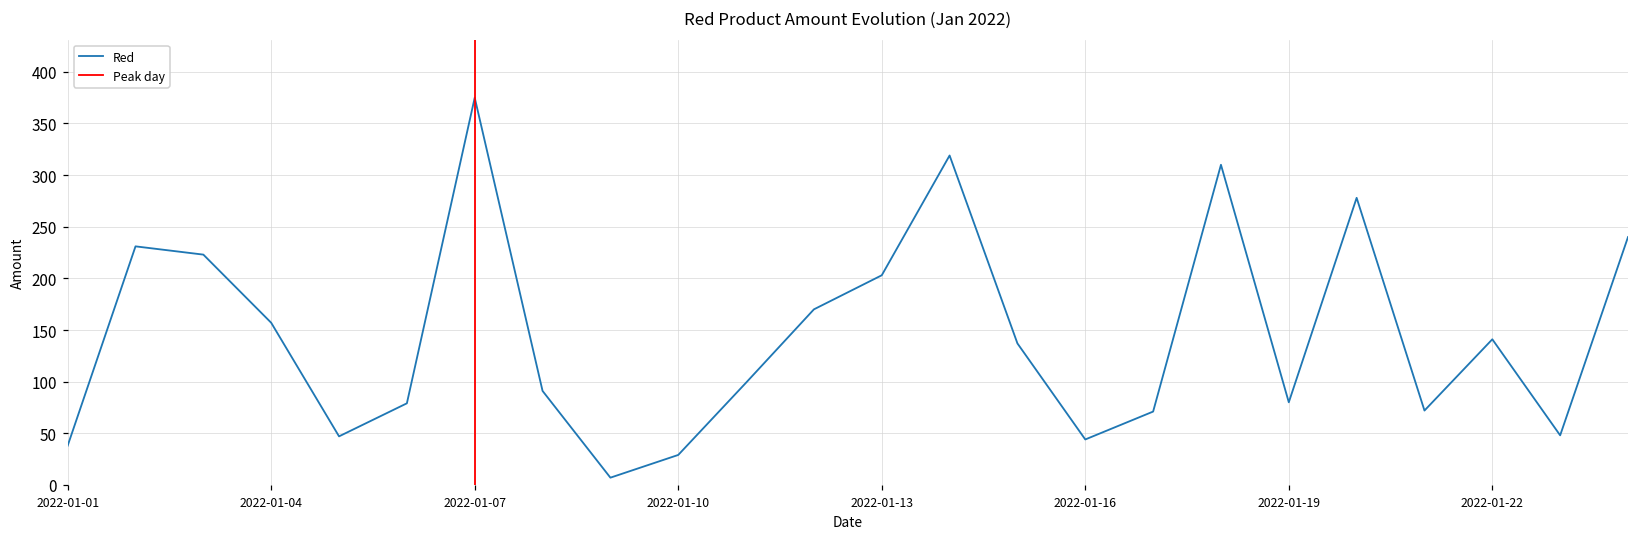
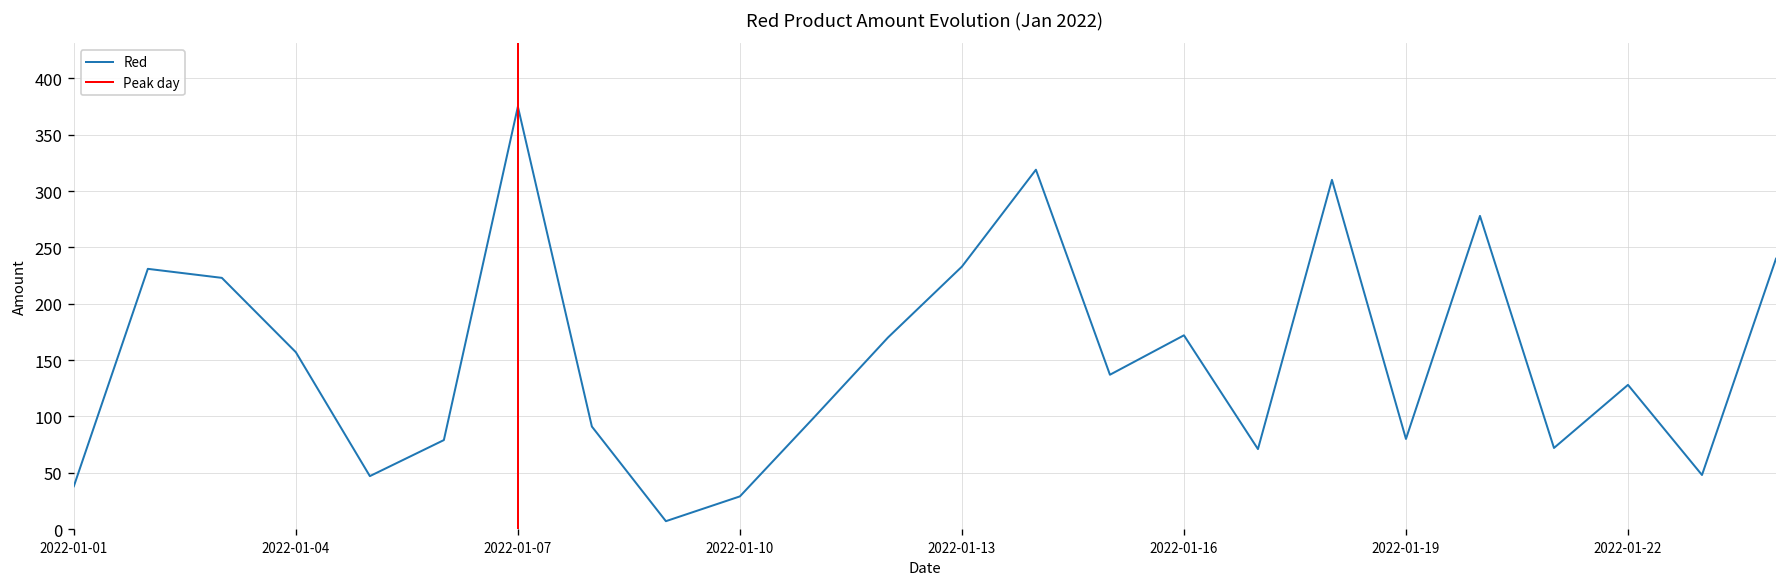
  {
    "2022-01-01": 40,
    "2022-01-04": 160,
    "2022-01-07": 380,
    "2022-01-10": 30,
-   "2022-01-13": 200,
-   "2022-01-16": 40,
+   "2022-01-13": 230,
+   "2022-01-16": 170,
    "2022-01-19": 80,
-   "2022-01-22": 140
+   "2022-01-22": 130
  }
